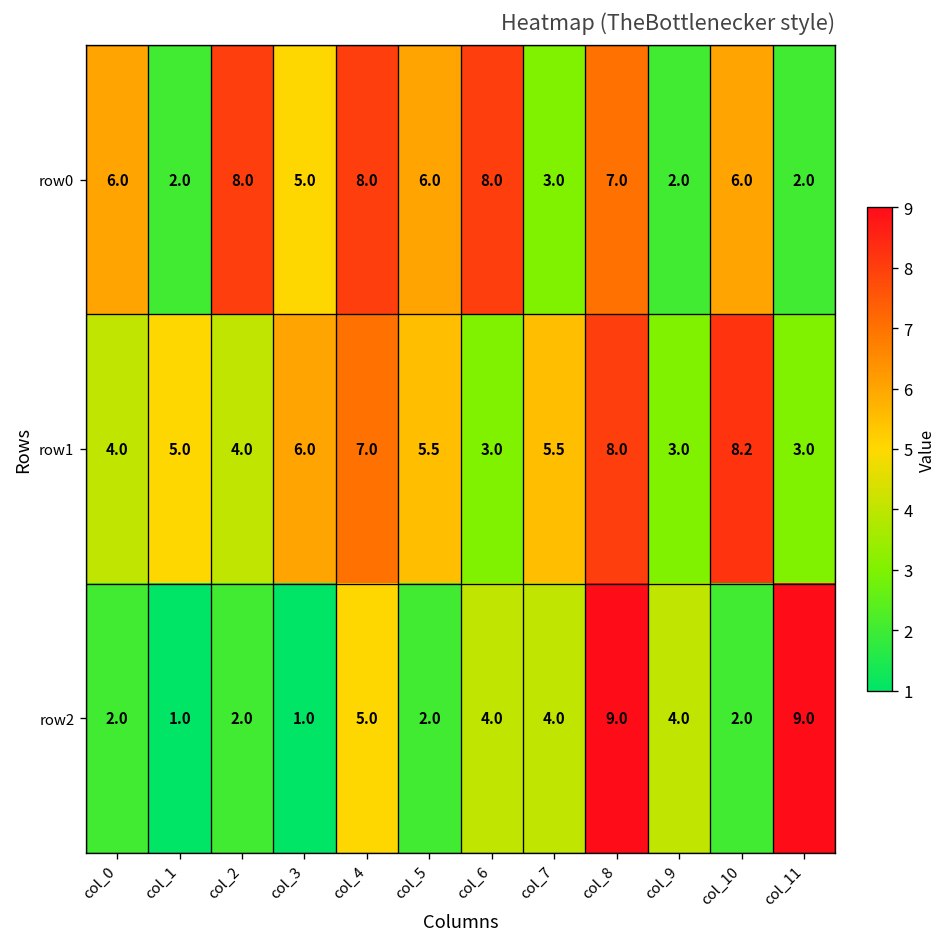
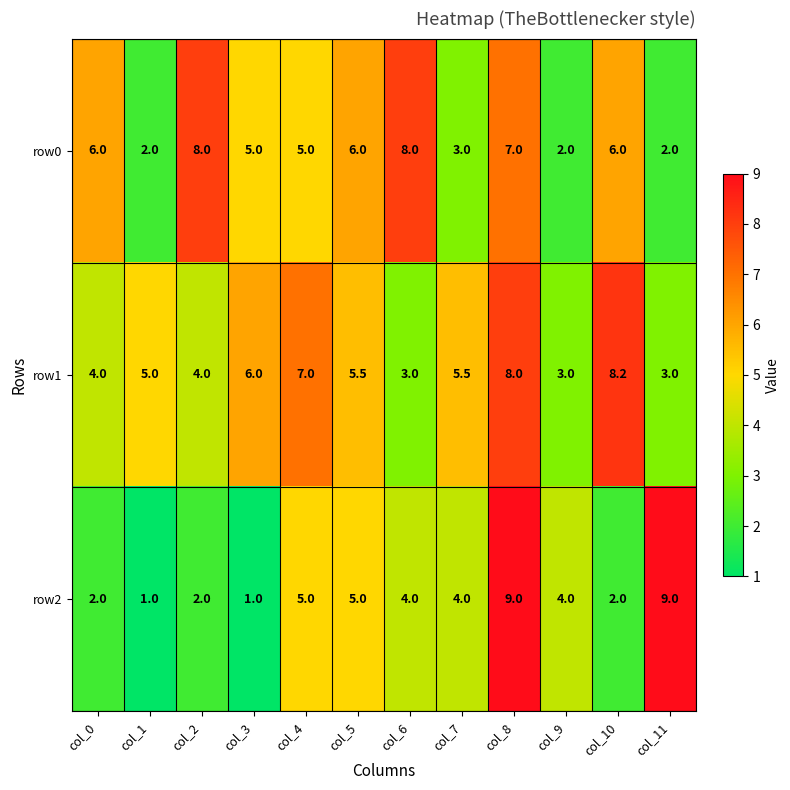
  {
    "row0": {
      "col_0": 6.0,
      "col_1": 2.0,
      "col_2": 8.0,
      "col_3": 5.0,
-     "col_4": 8.0,
+     "col_4": 5.0,
      "col_5": 6.0,
      "col_6": 8.0,
      "col_7": 3.0,
      "col_8": 7.0,
      "col_9": 2.0,
      "col_10": 6.0,
      "col_11": 2.0
    },
    "row1": {
      "col_0": 4.0,
      "col_1": 5.0,
      "col_2": 4.0,
      "col_3": 6.0,
      "col_4": 7.0,
      "col_5": 5.5,
      "col_6": 3.0,
      "col_7": 5.5,
      "col_8": 8.0,
      "col_9": 3.0,
      "col_10": 8.2,
      "col_11": 3.0
    },
    "row2": {
      "col_0": 2.0,
      "col_1": 1.0,
      "col_2": 2.0,
      "col_3": 1.0,
      "col_4": 5.0,
-     "col_5": 2.0,
+     "col_5": 5.0,
      "col_6": 4.0,
      "col_7": 4.0,
      "col_8": 9.0,
      "col_9": 4.0,
      "col_10": 2.0,
      "col_11": 9.0
    }
  }
